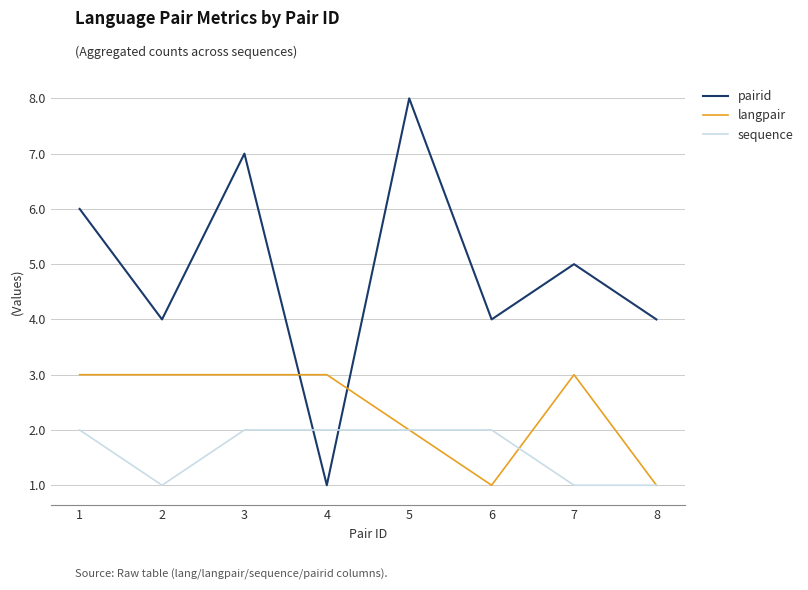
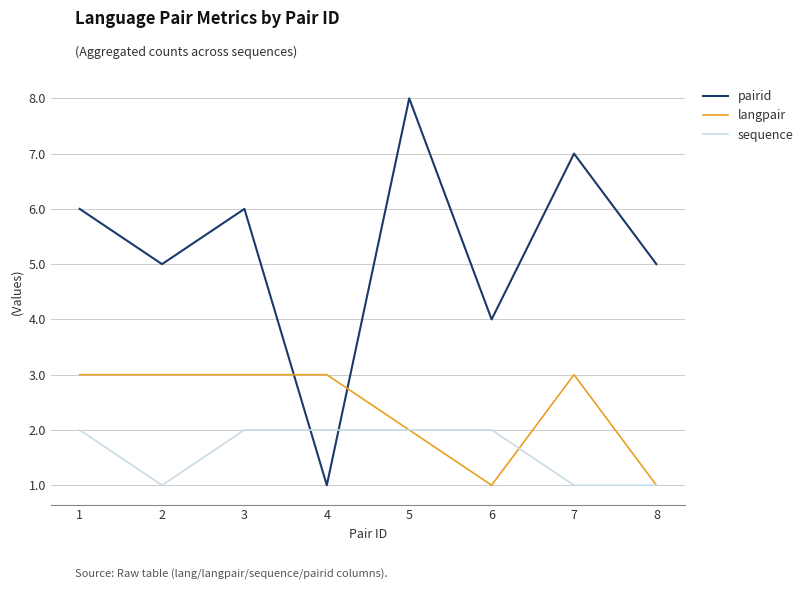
  {
    "pairid": {
      "1": 6,
-     "2": 4,
-     "3": 7,
+     "2": 5,
+     "3": 6,
      "4": 1,
      "5": 8,
      "6": 4,
-     "7": 5,
-     "8": 4
+     "7": 7,
+     "8": 5
    },
    "langpair": {
      "1": 3,
      "2": 3,
      "3": 3,
      "4": 3,
      "6": 1,
      "7": 3
    },
    "sequence": {
      "1": 2,
      "2": 1,
      "3": 2,
      "4": 2,
      "6": 2,
      "7": 1
    }
  }
